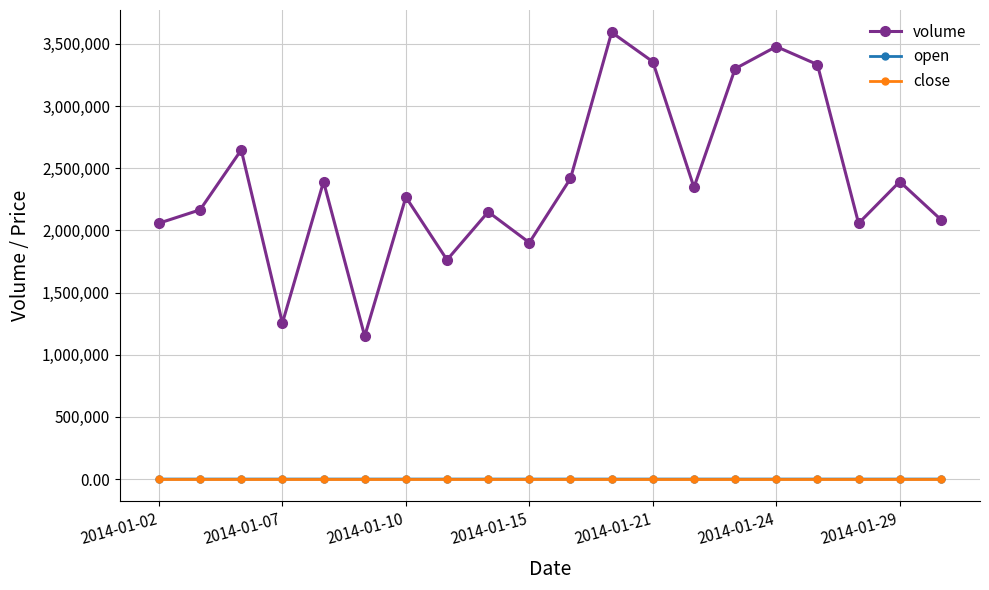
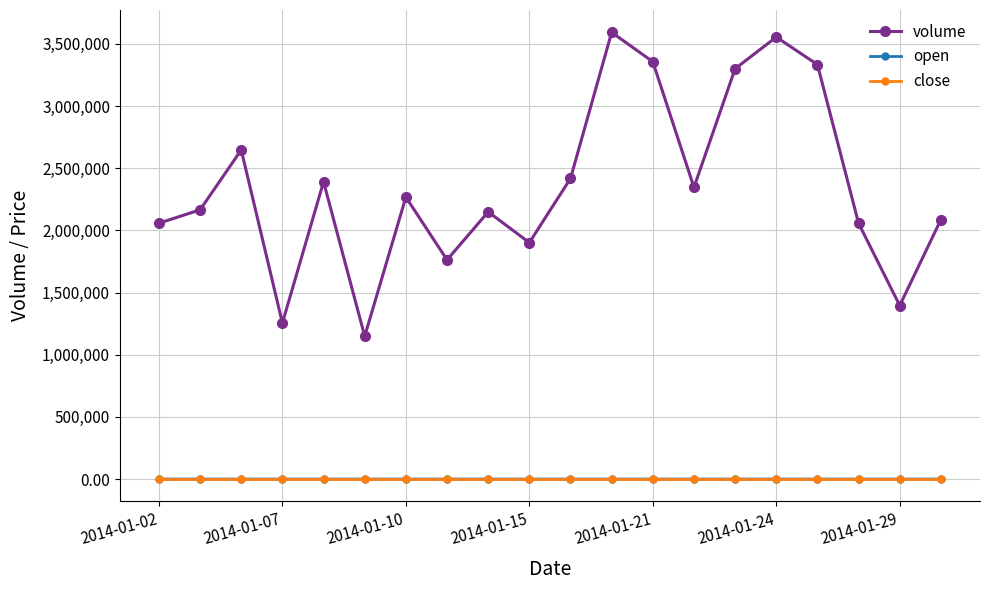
  {
    "volume": {
      "2014-01-02": "2,060,000",
      "2014-01-07": "1,250,000",
      "2014-01-10": "2,270,000",
      "2014-01-15": "1,900,000",
      "2014-01-21": "3,360,000",
-     "2014-01-24": "3,480,000",
-     "2014-01-29": "2,390,000"
+     "2014-01-24": "3,550,000",
+     "2014-01-29": "1,400,000"
    },
    "close": {
      "2014-01-02": "0",
      "2014-01-07": "0",
      "2014-01-10": "0",
      "2014-01-15": "0",
      "2014-01-21": "0",
      "2014-01-24": "0",
      "2014-01-29": "0"
    }
  }
